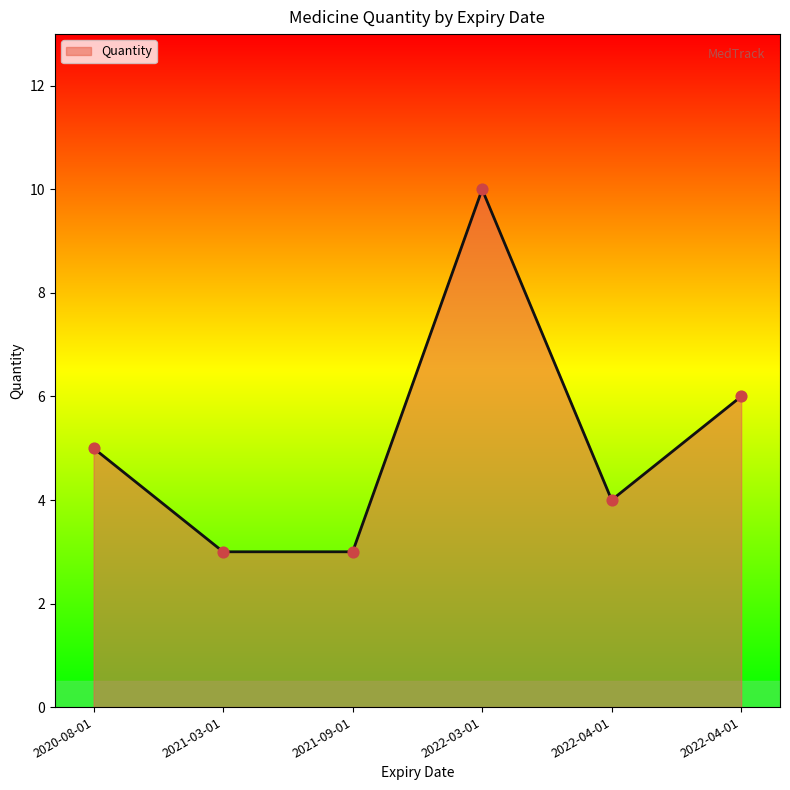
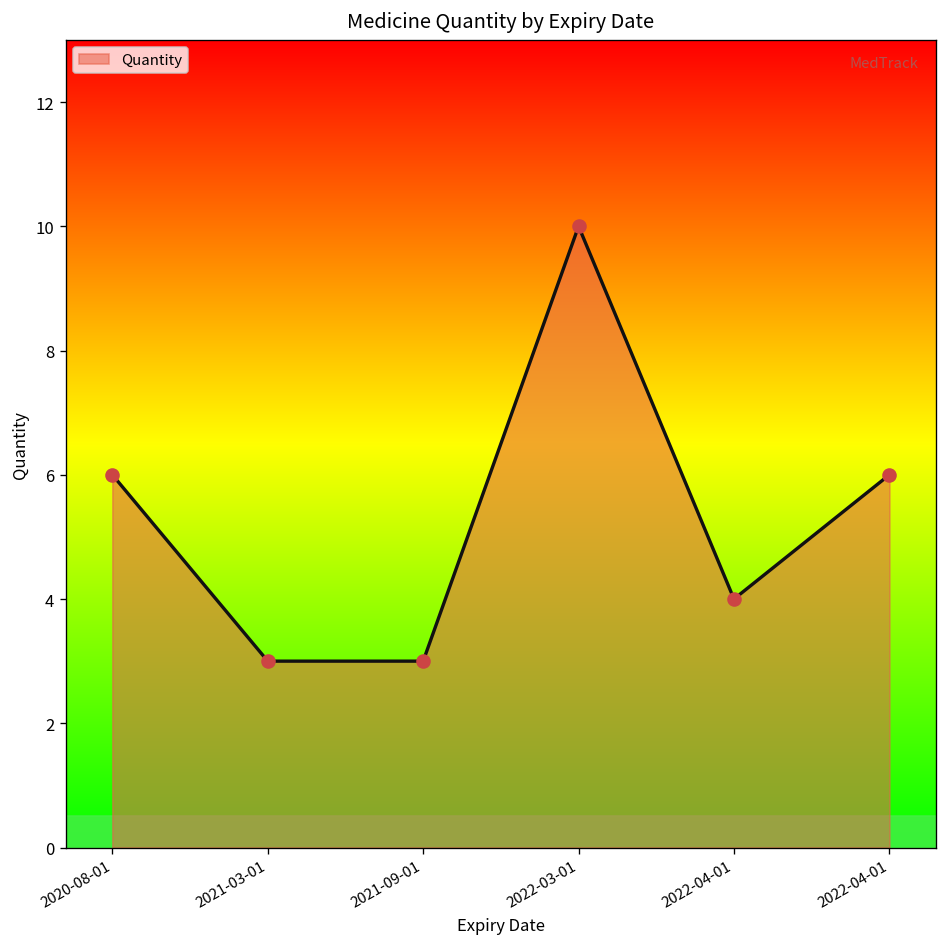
  {
-   "2020-08-01": 5,
+   "2020-08-01": 6,
    "2021-03-01": 3,
    "2021-09-01": 3,
    "2022-03-01": 10
  }
